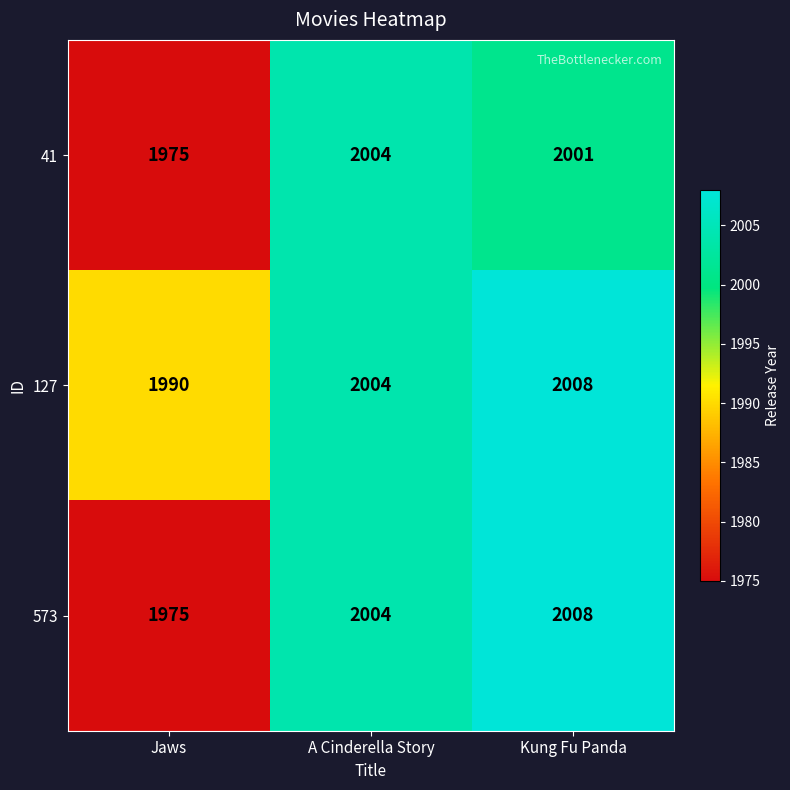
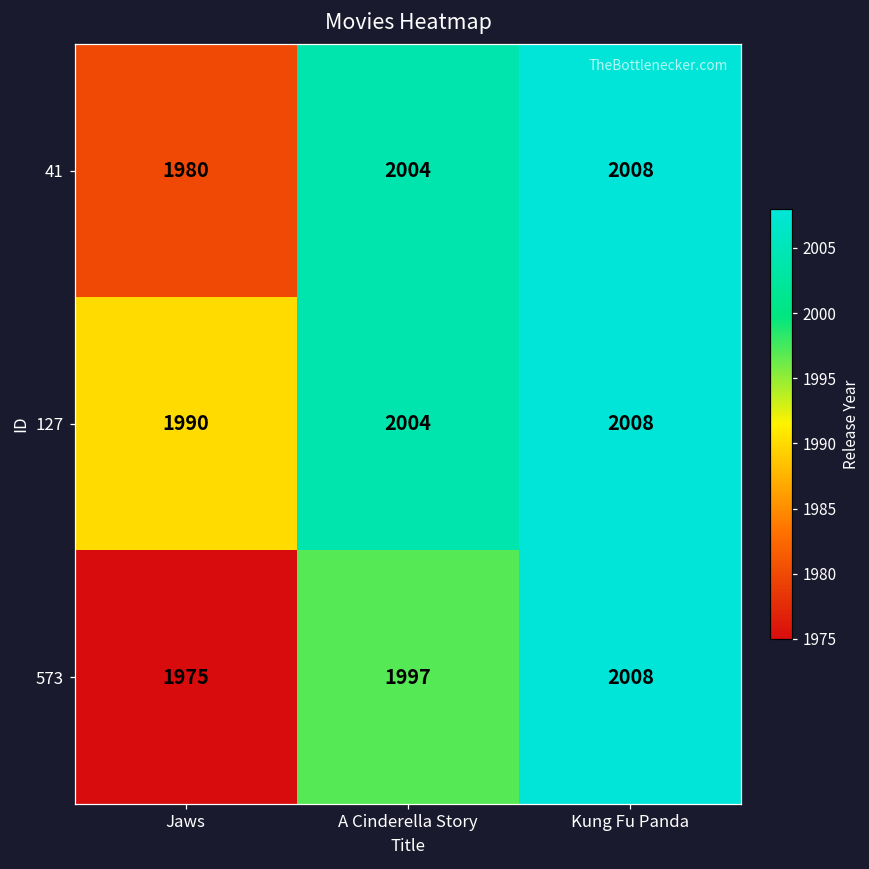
  {
    "41": {
-     "Jaws": 1975,
+     "Jaws": 1980,
      "A Cinderella Story": 2004,
-     "Kung Fu Panda": 2001
+     "Kung Fu Panda": 2008
    },
    "127": {
      "Jaws": 1990,
      "A Cinderella Story": 2004,
      "Kung Fu Panda": 2008
    },
    "573": {
      "Jaws": 1975,
-     "A Cinderella Story": 2004,
+     "A Cinderella Story": 1997,
      "Kung Fu Panda": 2008
    }
  }
